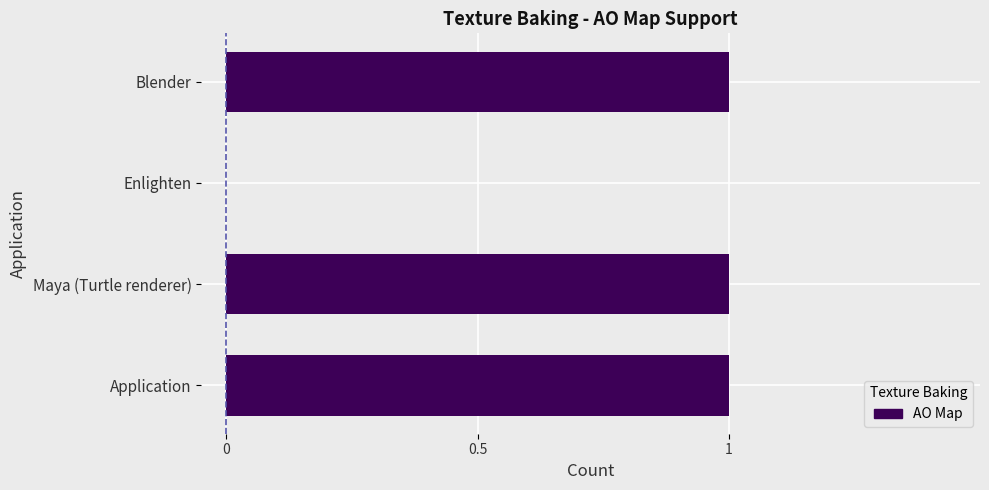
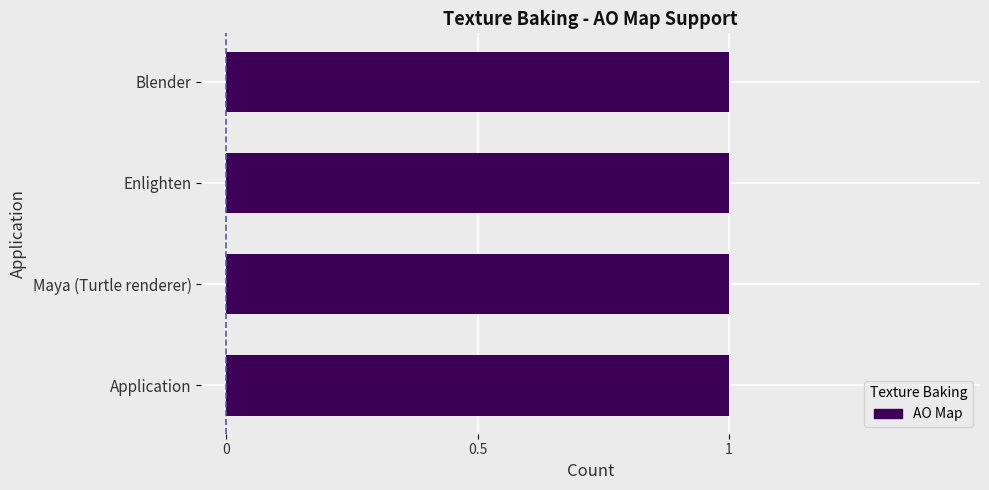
  {
    "Blender": 1,
-   "Enlighten": 0,
+   "Enlighten": 1,
    "Maya (Turtle renderer)": 1,
    "Application": 1
  }
